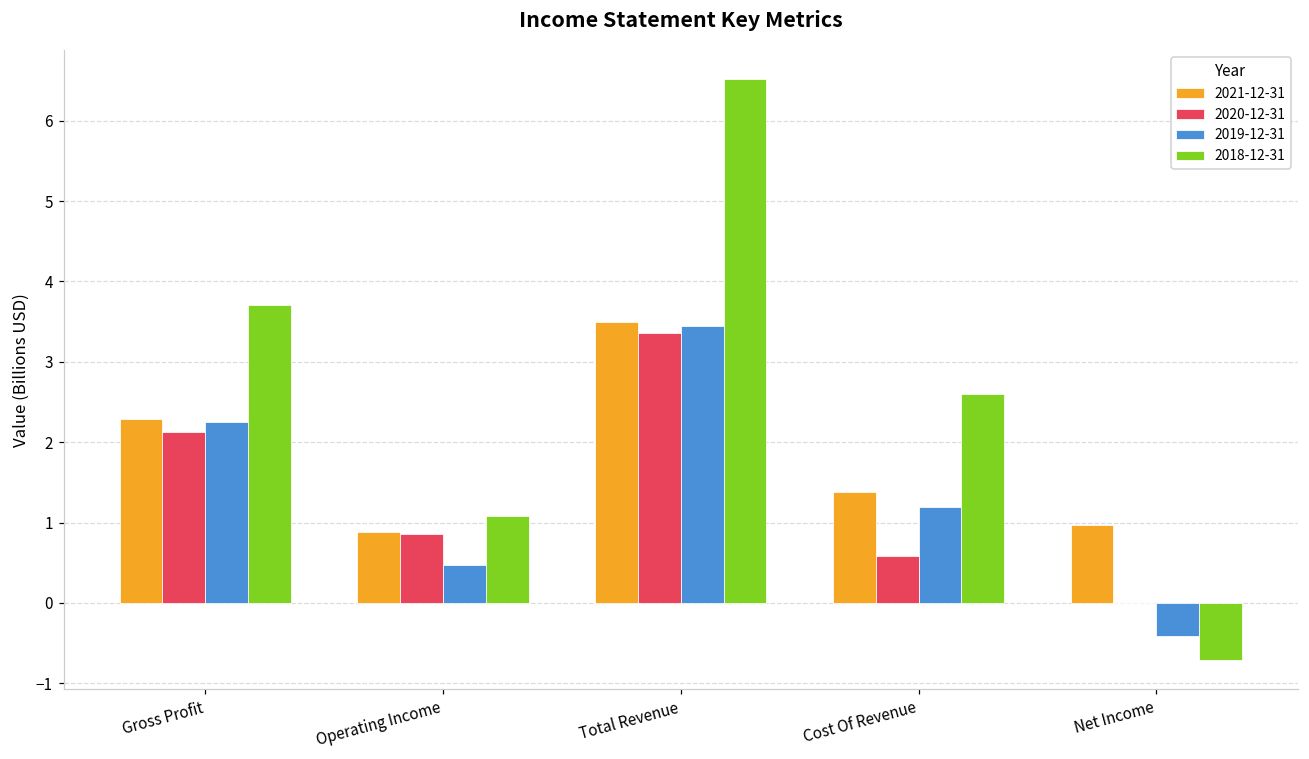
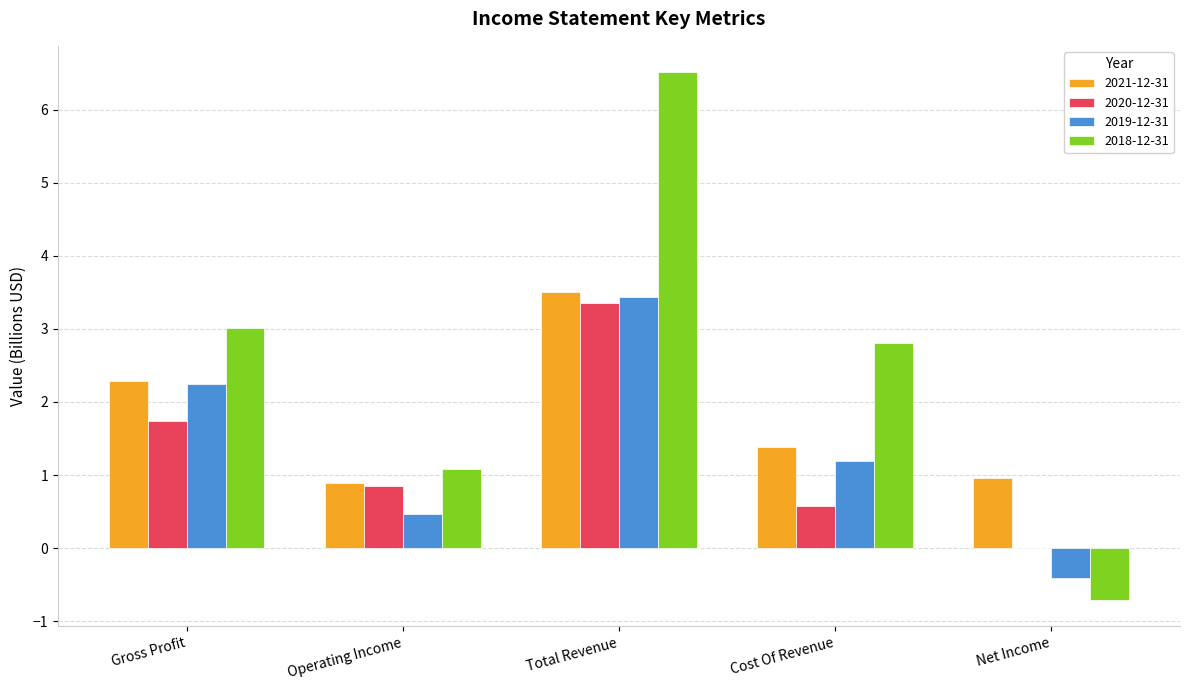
  {
    "2021-12-31": {
      "Gross Profit": 2.3,
      "Operating Income": 0.9,
      "Total Revenue": 3.5,
      "Cost Of Revenue": 1.4,
      "Net Income": 1.0
    },
    "2020-12-31": {
-     "Gross Profit": 2.1,
+     "Gross Profit": 1.7,
      "Operating Income": 0.9,
      "Total Revenue": 3.4,
      "Cost Of Revenue": 0.6
    },
    "2019-12-31": {
      "Gross Profit": 2.3,
      "Operating Income": 0.5,
      "Total Revenue": 3.4,
      "Cost Of Revenue": 1.2,
      "Net Income": -0.4
    },
    "2018-12-31": {
-     "Gross Profit": 3.7,
+     "Gross Profit": 3.0,
      "Operating Income": 1.1,
      "Total Revenue": 6.5,
-     "Cost Of Revenue": 2.6,
+     "Cost Of Revenue": 2.8,
      "Net Income": -0.7
    }
  }
